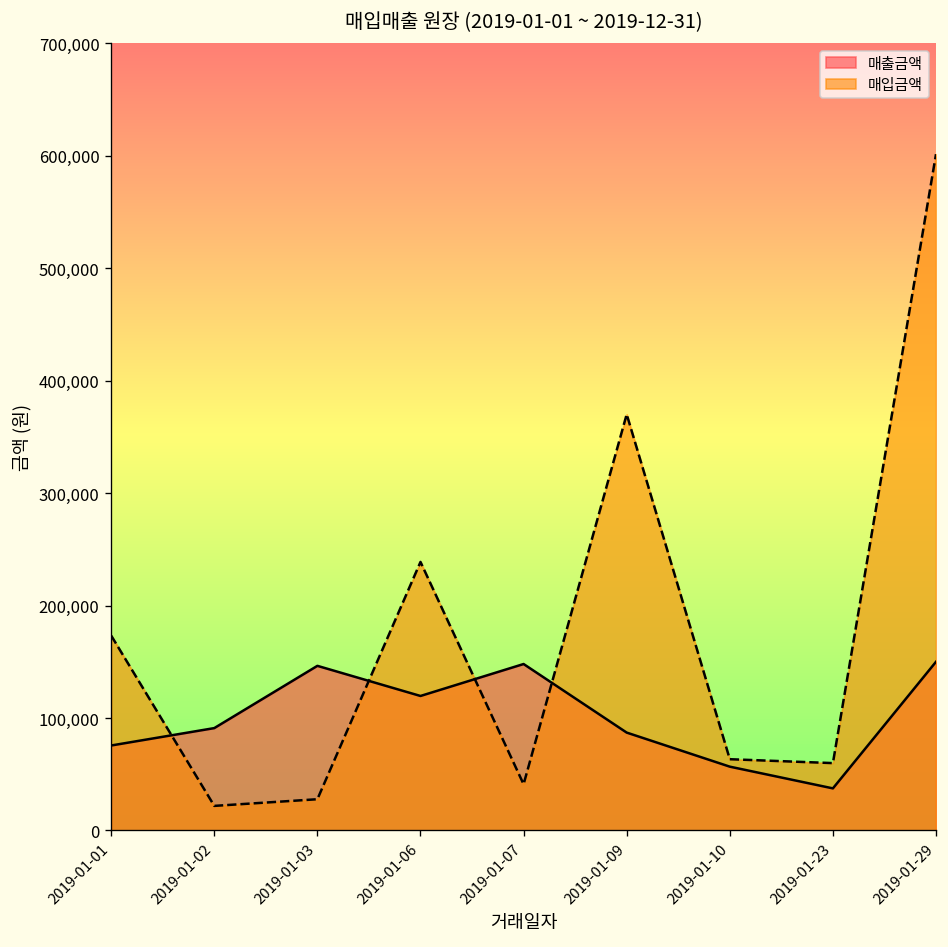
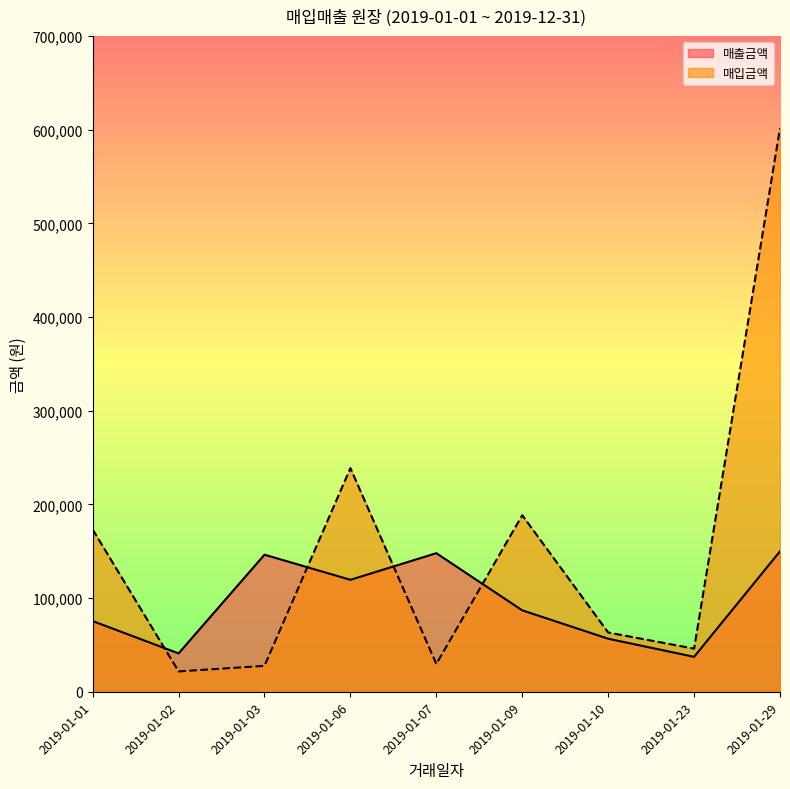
  {
    "매출금액": {
      "2019-01-01": "80,000",
-     "2019-01-02": "90,000",
+     "2019-01-02": "40,000",
      "2019-01-03": "150,000",
      "2019-01-06": "120,000",
      "2019-01-07": "150,000",
      "2019-01-09": "90,000",
      "2019-01-10": "60,000",
      "2019-01-23": "40,000",
      "2019-01-29": "150,000"
    },
    "매입금액": {
      "2019-01-01": "170,000",
      "2019-01-02": "20,000",
      "2019-01-03": "30,000",
      "2019-01-06": "240,000",
-     "2019-01-07": "40,000",
-     "2019-01-09": "370,000",
+     "2019-01-07": "30,000",
+     "2019-01-09": "190,000",
      "2019-01-10": "60,000",
-     "2019-01-23": "60,000",
+     "2019-01-23": "50,000",
      "2019-01-29": "600,000"
    }
  }
